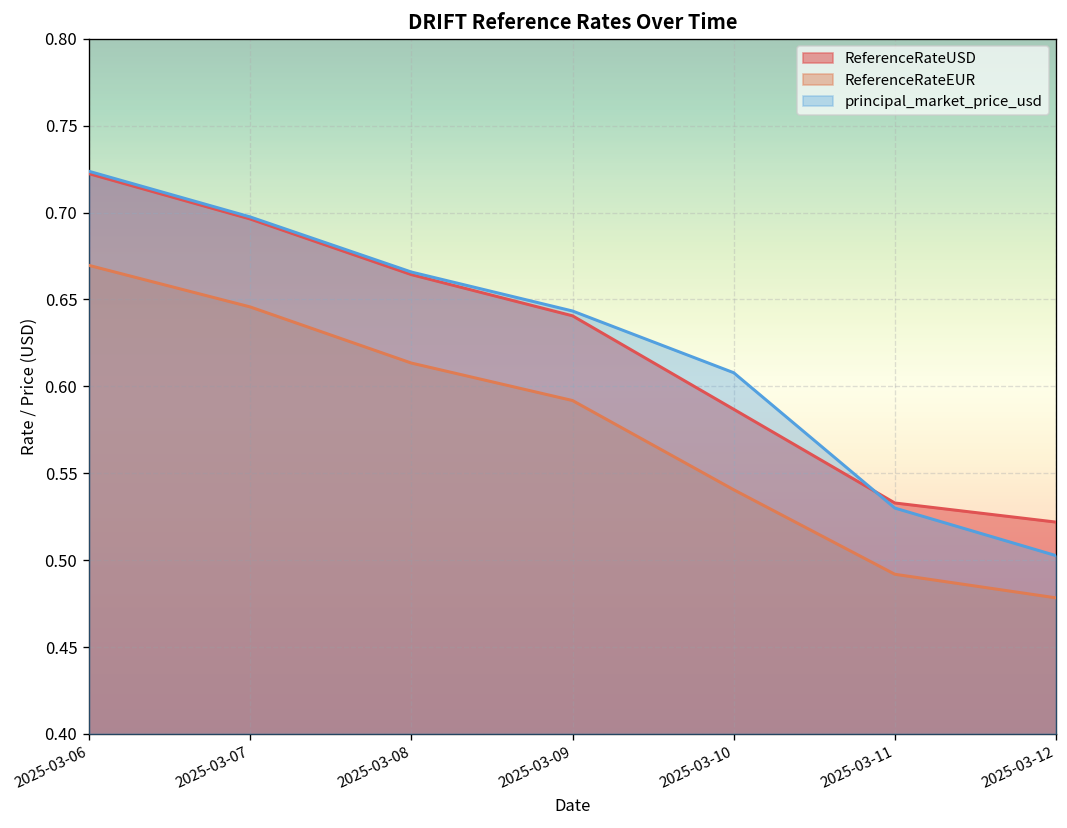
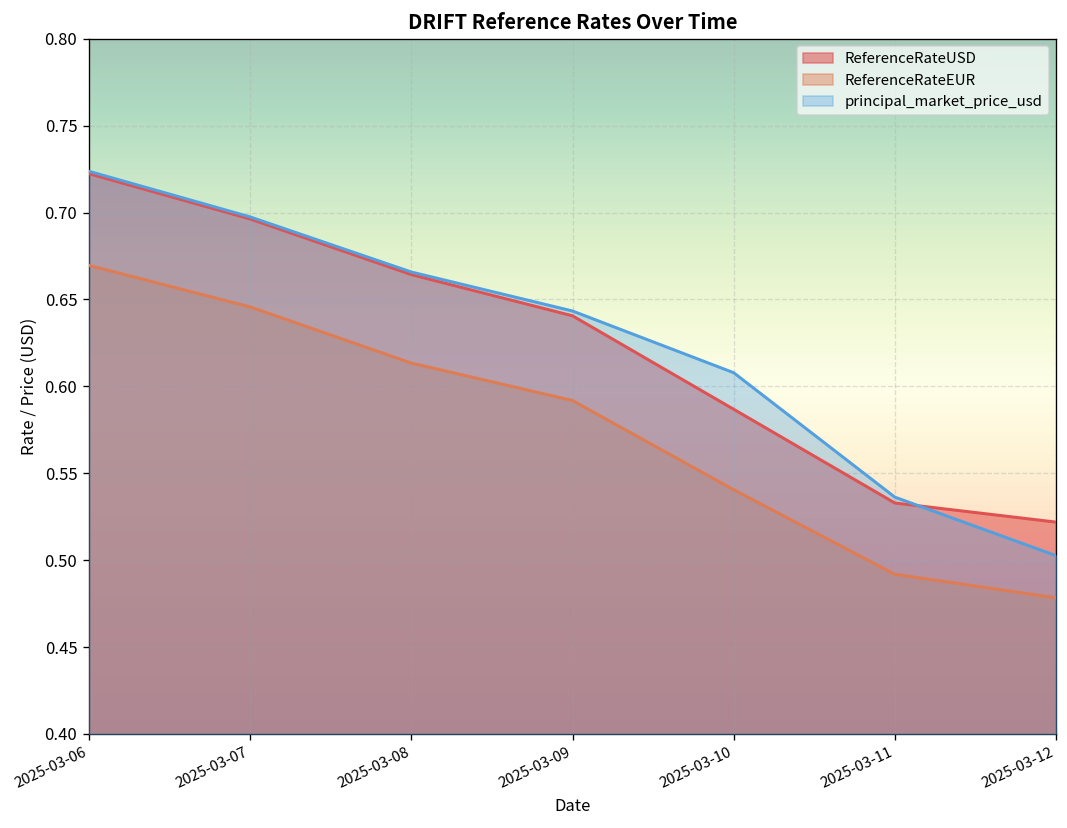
  {
    "principal_market_price_usd": {
      "2025-03-09": 0.643,
      "2025-03-10": 0.608,
-     "2025-03-11": 0.530,
+     "2025-03-11": 0.536,
      "2025-03-12": 0.503
    }
  }
